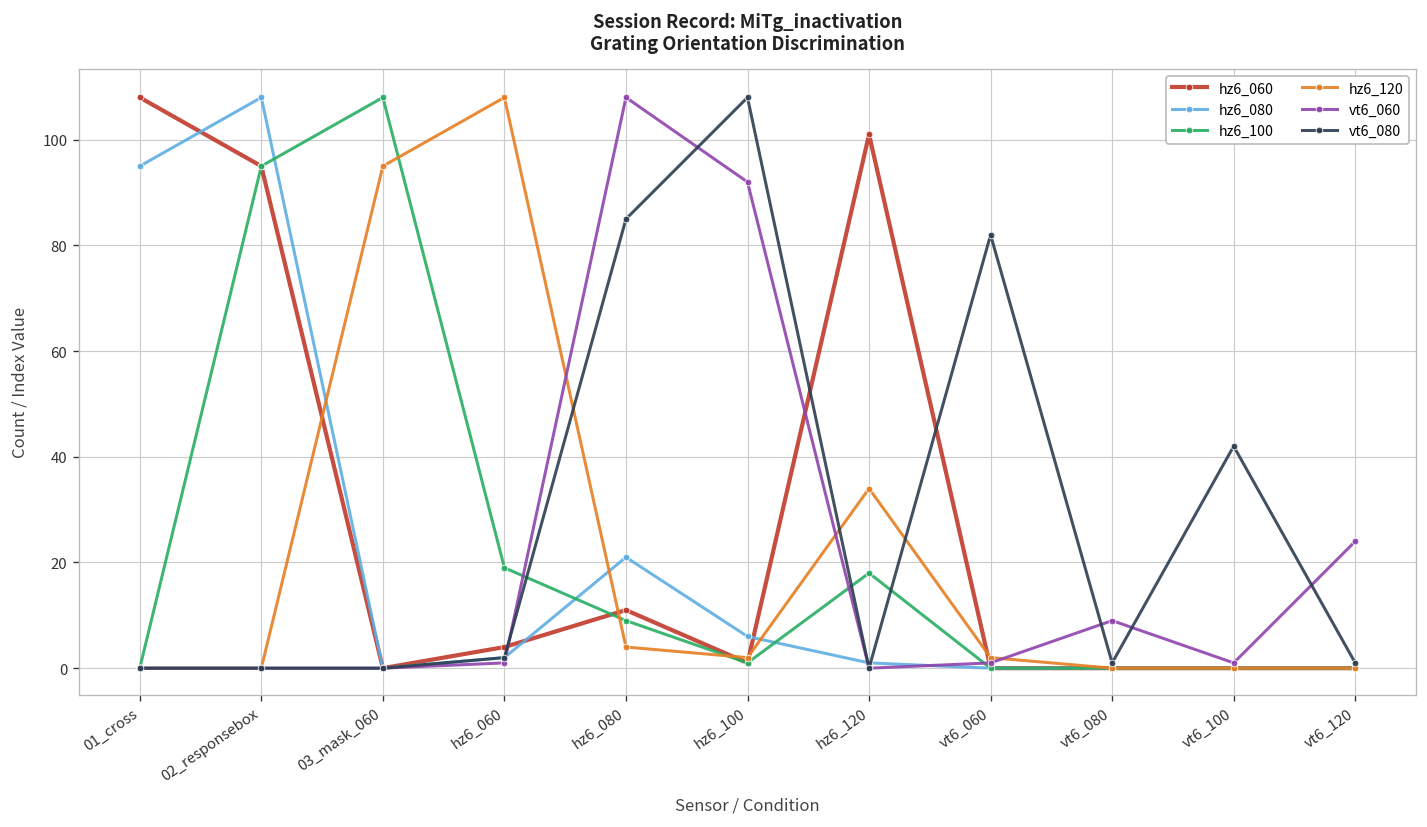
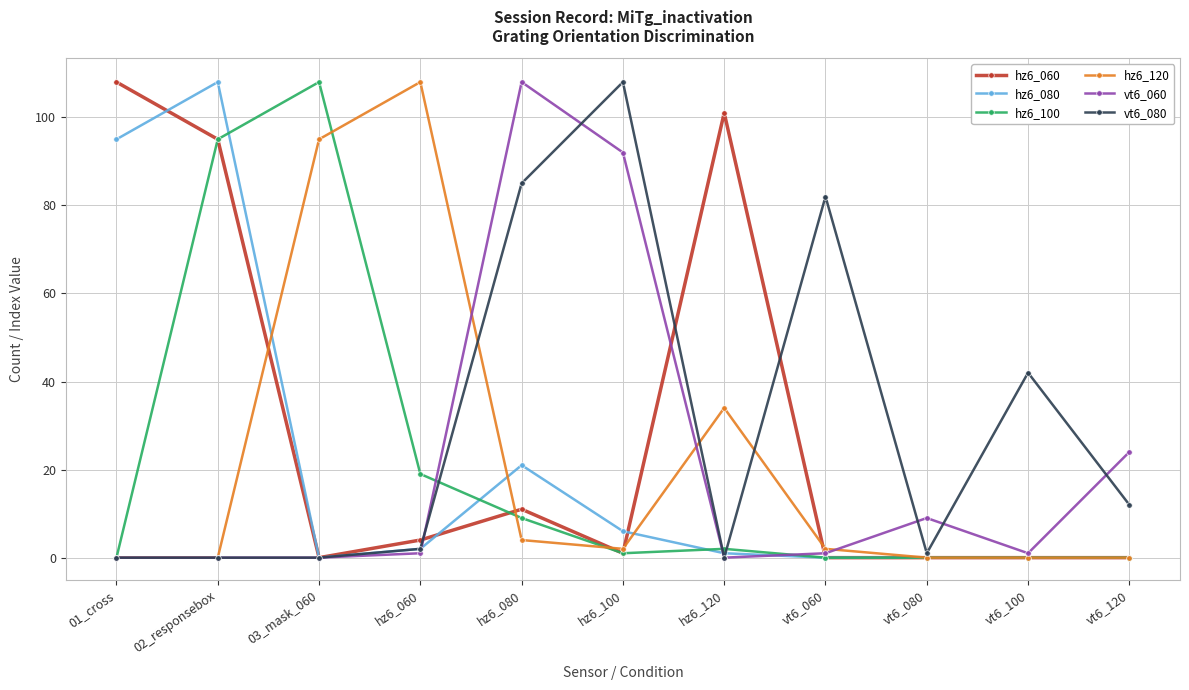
  {
    "hz6_060": {
      "01_cross": 108,
      "hz6_060": 4,
      "hz6_080": 11,
      "hz6_120": 101
    },
    "hz6_080": {
      "01_cross": 95,
      "02_responsebox": 108,
      "hz6_080": 21,
      "hz6_100": 6,
      "hz6_120": 1
    },
    "hz6_100": {
      "03_mask_060": 108,
      "hz6_060": 19,
      "hz6_080": 9,
-     "hz6_120": 18
+     "hz6_120": 2
    },
    "hz6_120": {
      "03_mask_060": 95,
      "hz6_060": 108,
      "hz6_080": 4,
      "hz6_100": 2,
      "hz6_120": 34,
      "vt6_060": 2
    },
    "vt6_060": {
      "hz6_060": 1,
      "hz6_080": 108,
      "hz6_100": 92,
      "vt6_060": 1,
      "vt6_080": 9,
      "vt6_100": 1,
      "vt6_120": 24
    },
    "vt6_080": {
      "hz6_080": 85,
      "hz6_100": 108,
      "vt6_060": 82,
      "vt6_080": 1,
      "vt6_100": 42,
-     "vt6_120": 1
+     "vt6_120": 12
    }
  }
